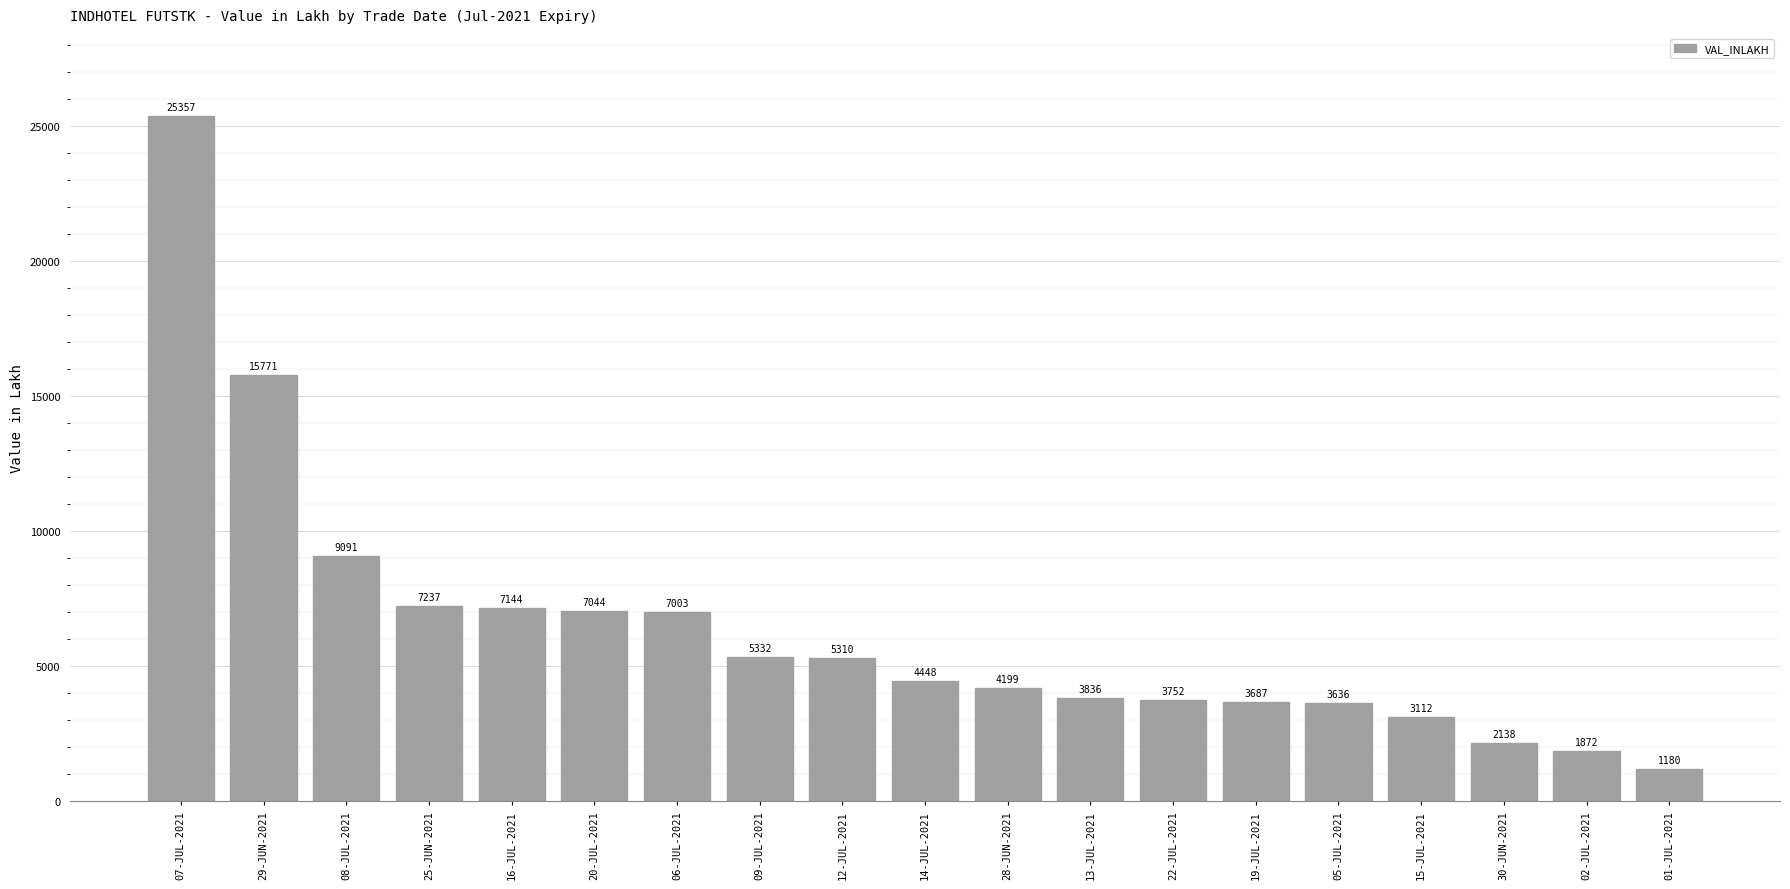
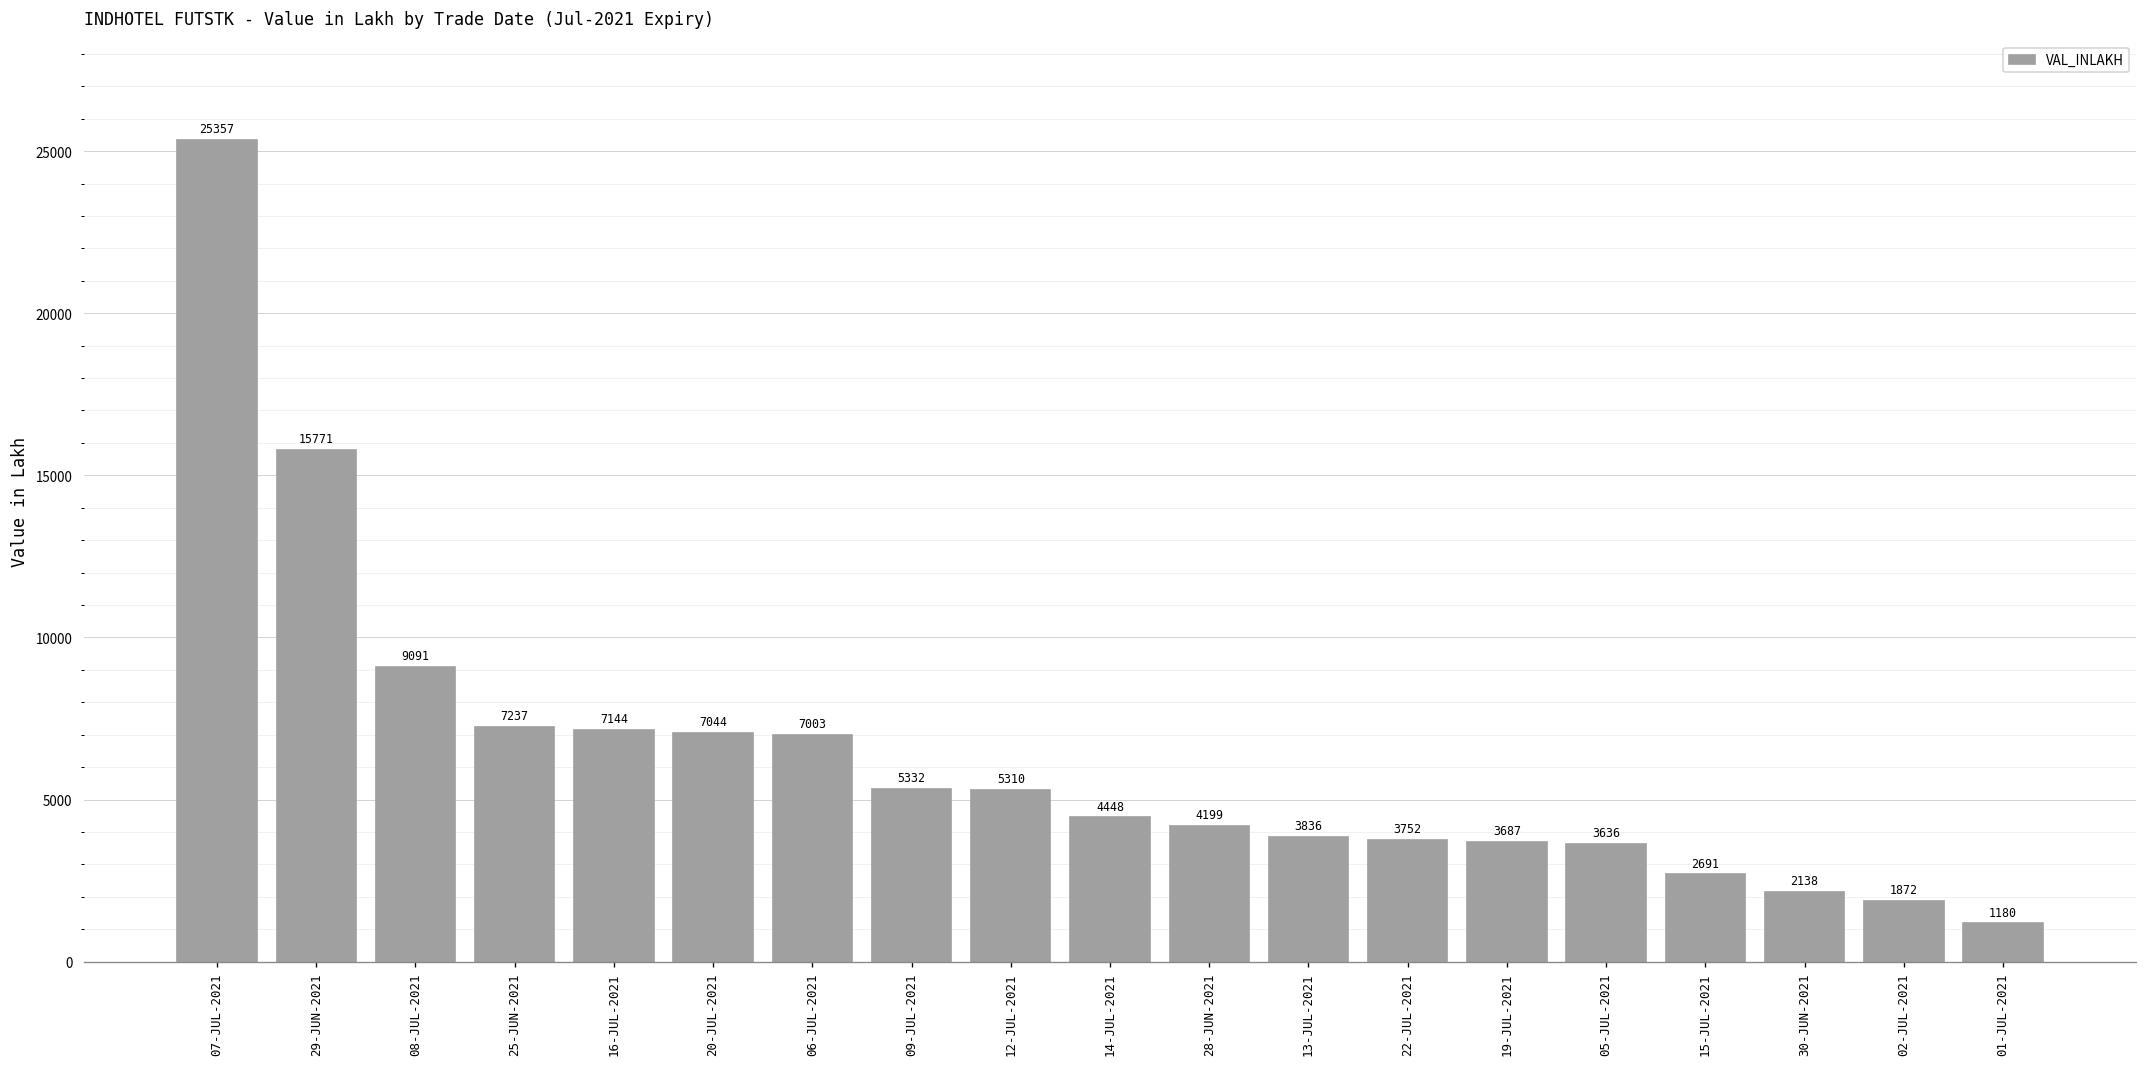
  {
    "07-JUL-2021": 25357,
    "29-JUN-2021": 15771,
    "08-JUL-2021": 9091,
    "25-JUN-2021": 7237,
    "16-JUL-2021": 7144,
    "20-JUL-2021": 7044,
    "06-JUL-2021": 7003,
    "09-JUL-2021": 5332,
    "12-JUL-2021": 5310,
    "14-JUL-2021": 4448,
    "28-JUN-2021": 4199,
    "13-JUL-2021": 3836,
    "22-JUL-2021": 3752,
    "19-JUL-2021": 3687,
    "05-JUL-2021": 3636,
-   "15-JUL-2021": 3112,
+   "15-JUL-2021": 2691,
    "30-JUN-2021": 2138,
    "02-JUL-2021": 1872,
    "01-JUL-2021": 1180
  }
